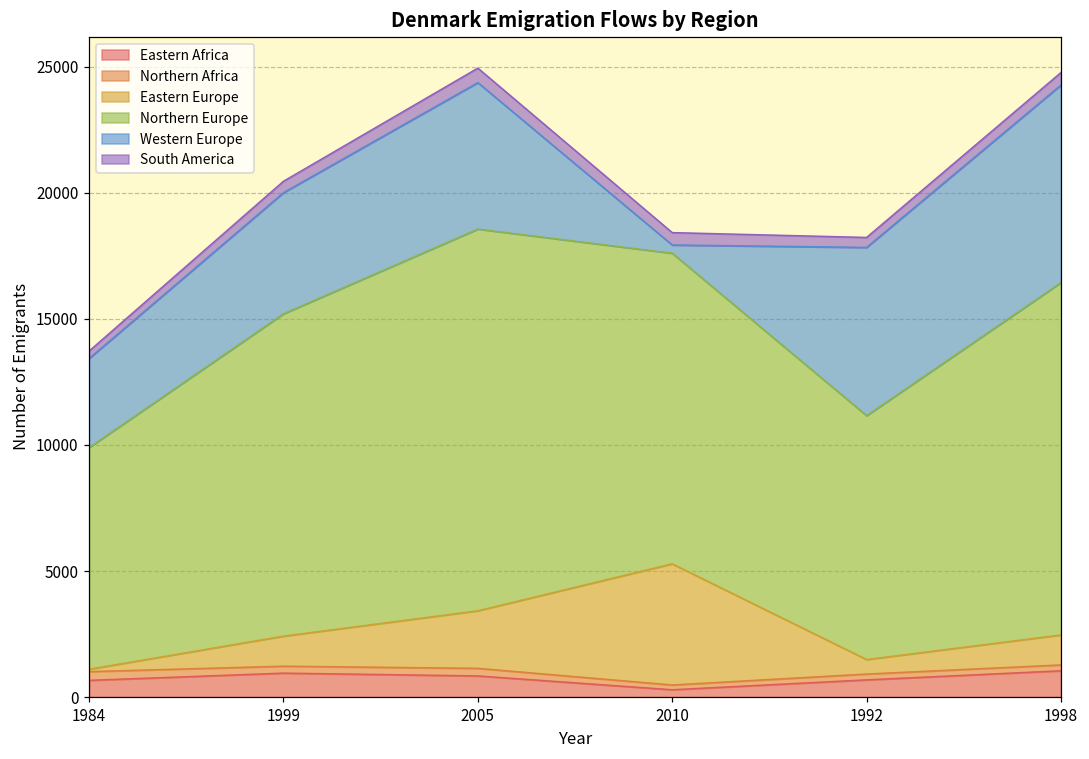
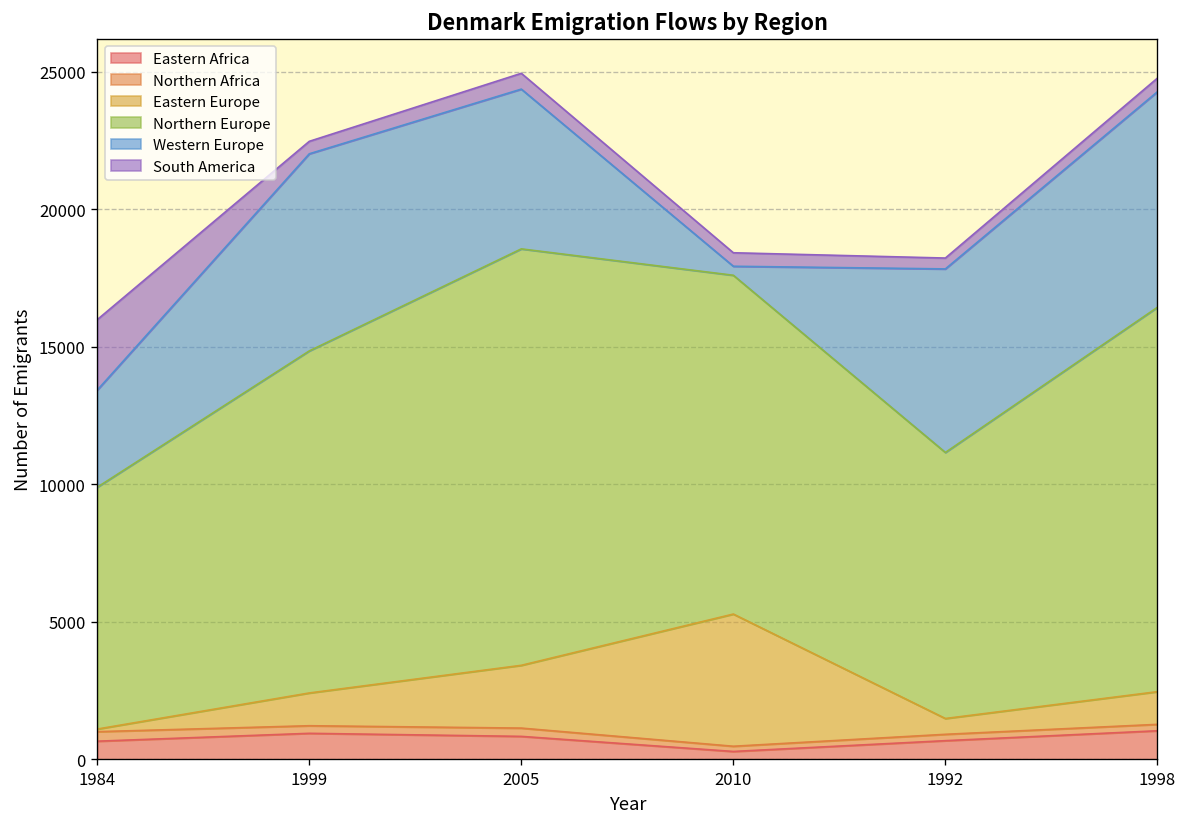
  {
    "Northern Europe": {
      "1984": 8800,
-     "1999": 12800,
+     "1999": 12400,
      "2005": 15100,
      "2010": 12300,
      "1992": 9700,
      "1998": 14000
    },
    "Western Europe": {
      "1984": 3500,
-     "1999": 4800,
+     "1999": 7200,
      "2005": 5800,
      "2010": 300,
      "1992": 6700,
      "1998": 7800
    },
    "South America": {
-     "1984": 300,
+     "1984": 2600,
      "1999": 500,
      "2005": 600,
      "2010": 500,
      "1992": 400,
      "1998": 500
    }
  }
